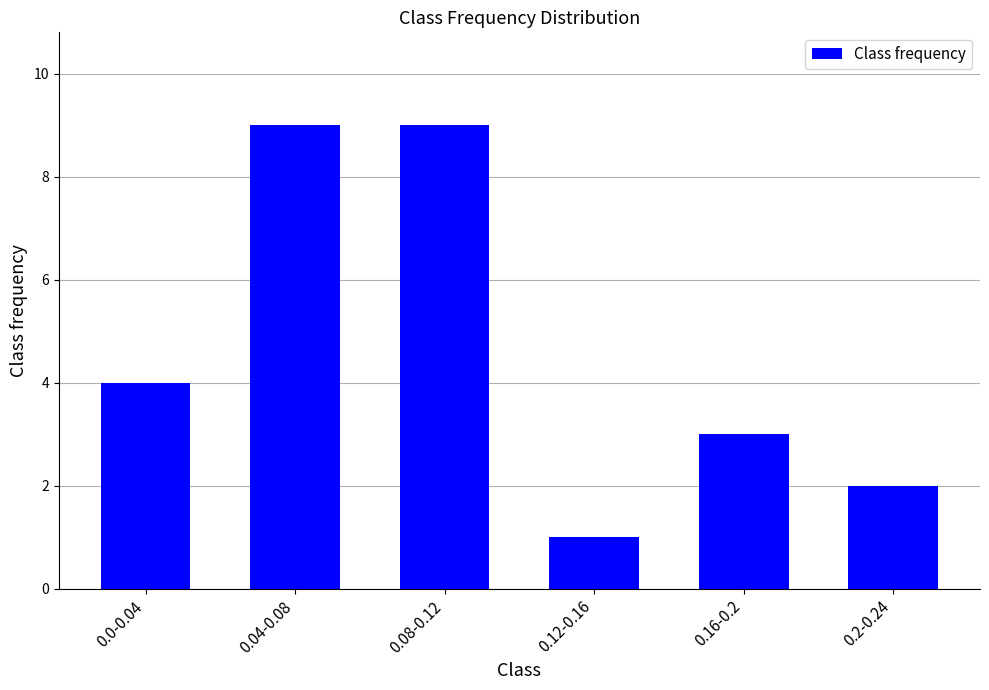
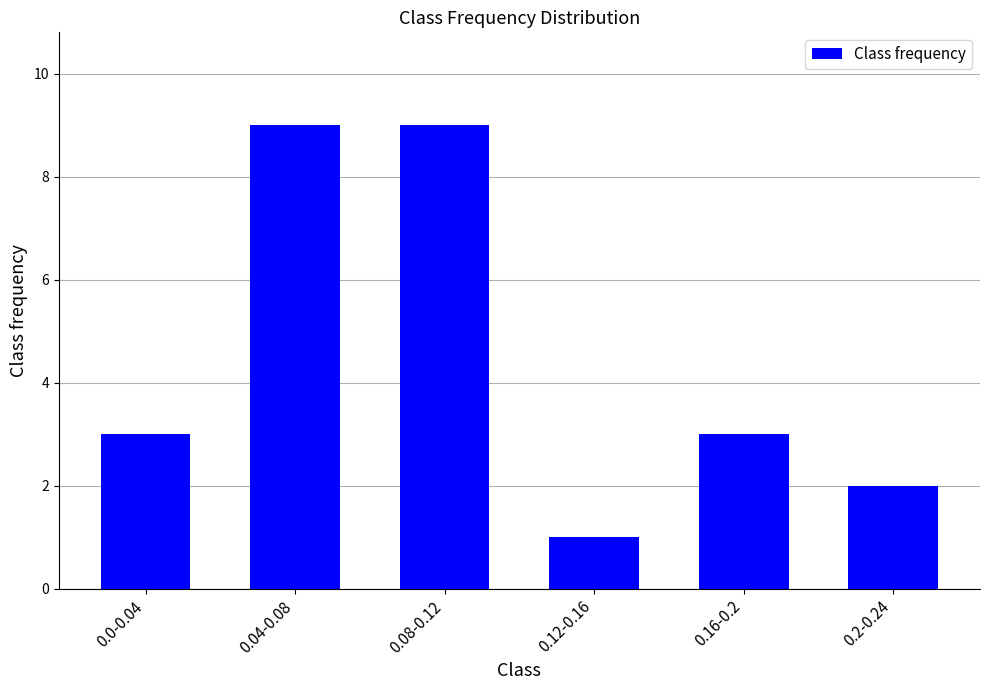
  {
-   "0.0-0.04": 4,
+   "0.0-0.04": 3,
    "0.04-0.08": 9,
    "0.08-0.12": 9,
    "0.12-0.16": 1,
    "0.16-0.2": 3,
    "0.2-0.24": 2
  }
